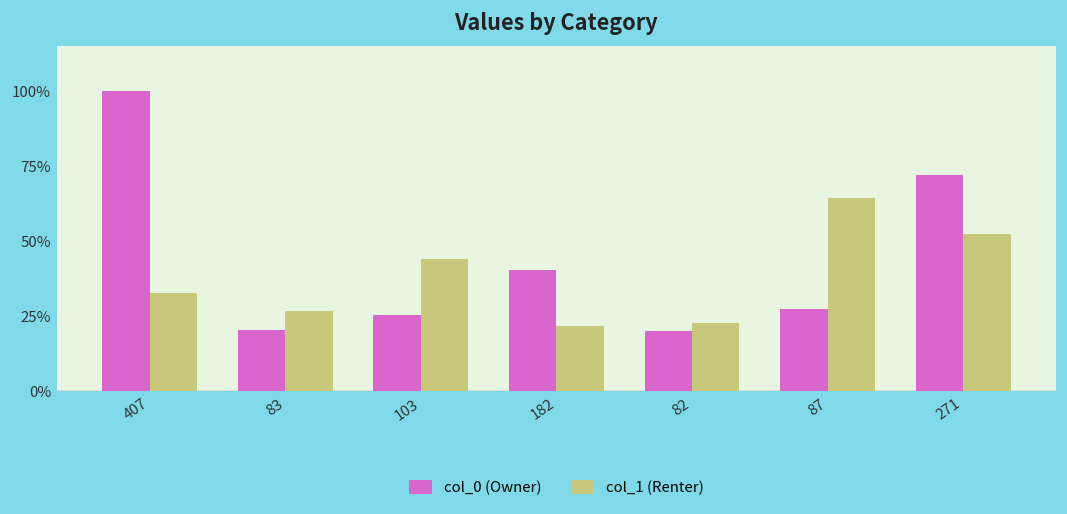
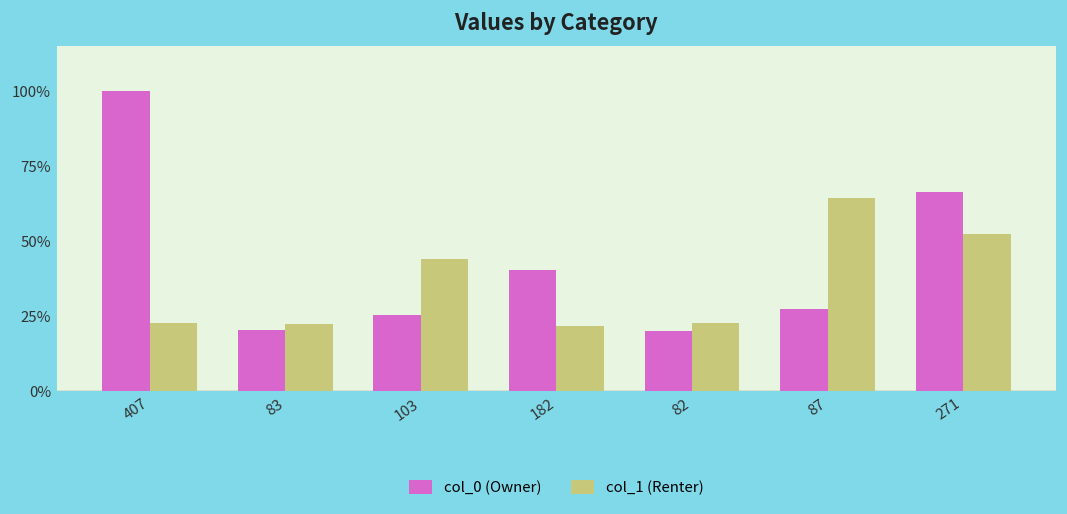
  {
    "col_0 (Owner)": {
      "407": "100%",
      "83": "20%",
      "103": "25%",
      "182": "40%",
      "82": "20%",
      "87": "28%",
-     "271": "72%"
+     "271": "67%"
    },
    "col_1 (Renter)": {
-     "407": "33%",
-     "83": "27%",
+     "407": "23%",
+     "83": "23%",
      "103": "44%",
      "182": "22%",
      "82": "23%",
      "87": "64%",
      "271": "52%"
    }
  }
